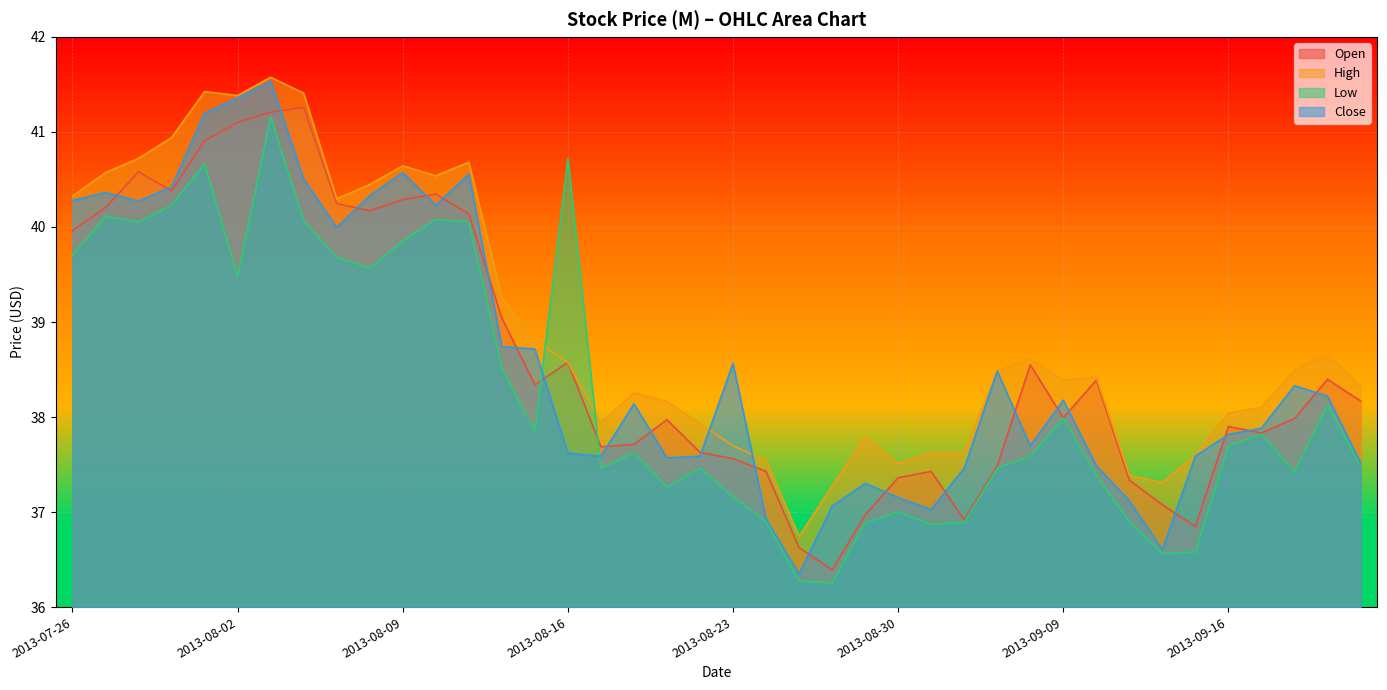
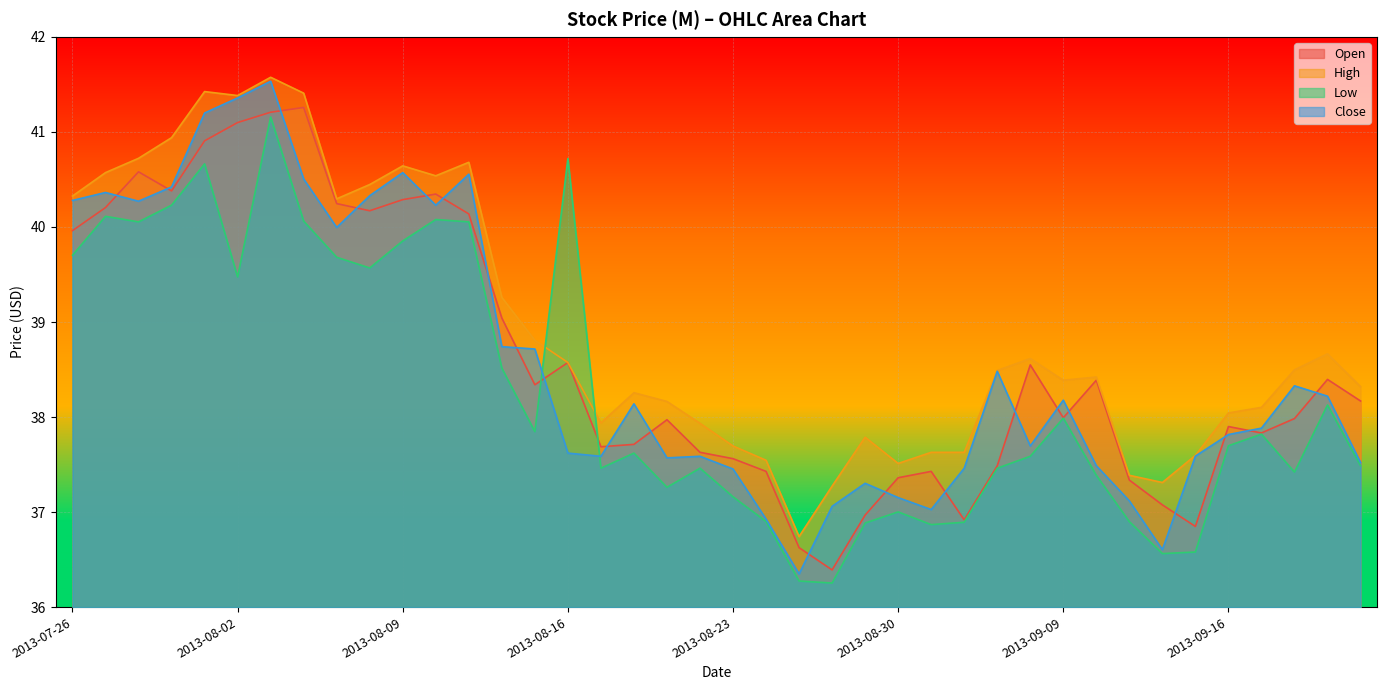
  {
    "Open": {
      "2013-07-26": 40.0,
      "2013-08-02": 41.1,
      "2013-08-09": 40.3,
      "2013-08-23": 37.6,
      "2013-08-30": 37.4,
      "2013-09-16": 37.9
    },
    "High": {
      "2013-07-26": 40.3,
      "2013-08-09": 40.6,
      "2013-08-23": 37.7,
      "2013-08-30": 37.5,
      "2013-09-09": 38.4,
      "2013-09-16": 38.0
    },
    "Low": {
      "2013-07-26": 39.7,
      "2013-08-02": 39.5,
      "2013-08-09": 39.9,
      "2013-08-16": 40.7,
      "2013-08-23": 37.2,
      "2013-08-30": 37.0,
      "2013-09-16": 37.7
    },
    "Close": {
      "2013-07-26": 40.3,
      "2013-08-09": 40.6,
      "2013-08-16": 37.6,
-     "2013-08-23": 38.6,
+     "2013-08-23": 37.5,
      "2013-08-30": 37.2,
      "2013-09-09": 38.2,
      "2013-09-16": 37.8
    }
  }
